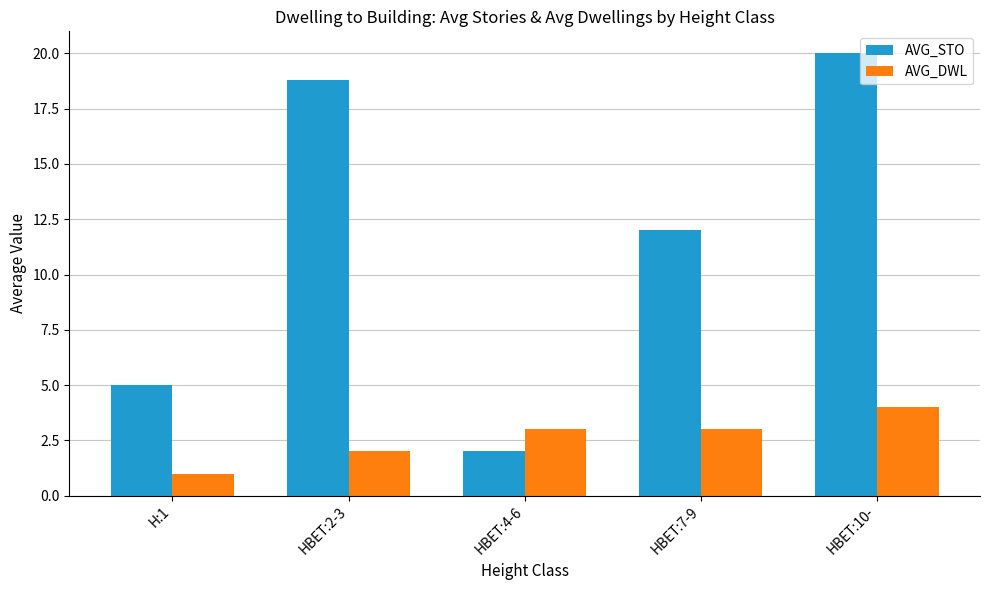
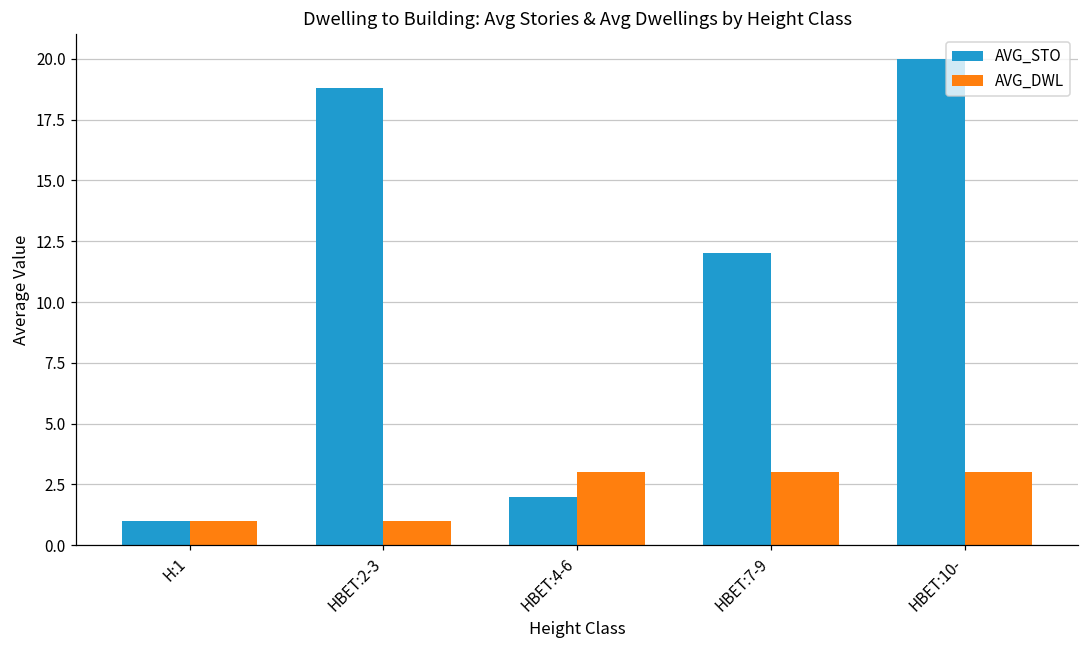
  {
    "AVG_STO": {
-     "H:1": 5,
+     "H:1": 1,
      "HBET:2-3": 18.8,
      "HBET:4-6": 2,
      "HBET:7-9": 12,
      "HBET:10-": 20
    },
    "AVG_DWL": {
      "H:1": 1,
-     "HBET:2-3": 2,
+     "HBET:2-3": 1,
      "HBET:4-6": 3,
      "HBET:7-9": 3,
-     "HBET:10-": 4
+     "HBET:10-": 3
    }
  }
